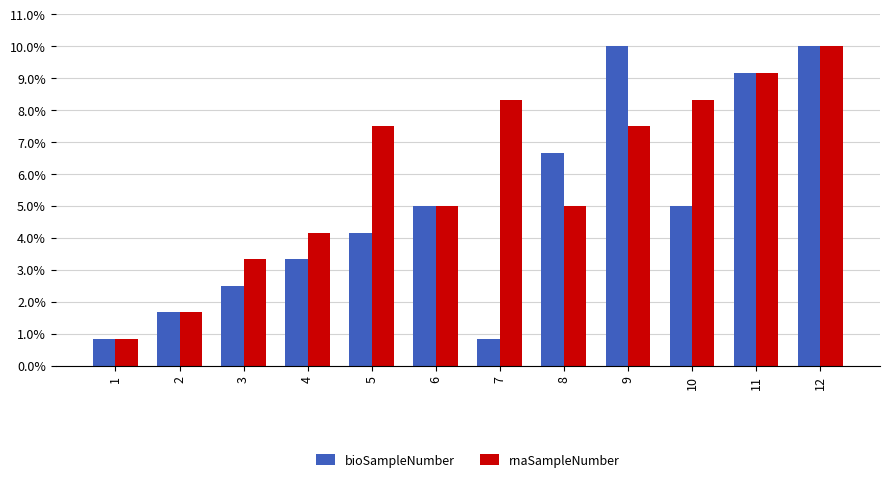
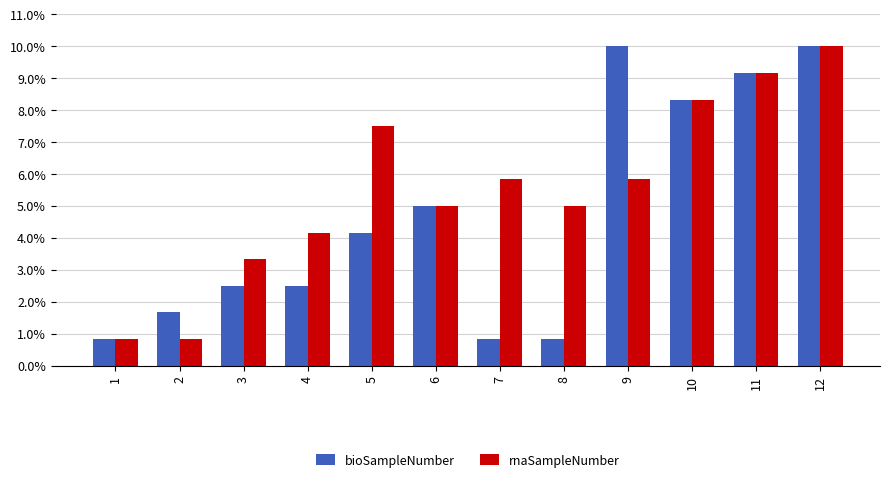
  {
    "bioSampleNumber": {
      "1": "0.8%",
      "2": "1.7%",
      "3": "2.5%",
-     "4": "3.3%",
+     "4": "2.5%",
      "5": "4.2%",
      "6": "5.0%",
      "7": "0.8%",
-     "8": "6.7%",
+     "8": "0.8%",
      "9": "10.0%",
-     "10": "5.0%",
+     "10": "8.3%",
      "11": "9.2%",
      "12": "10.0%"
    },
    "rnaSampleNumber": {
      "1": "0.8%",
-     "2": "1.7%",
+     "2": "0.8%",
      "3": "3.3%",
      "4": "4.2%",
      "5": "7.5%",
      "6": "5.0%",
-     "7": "8.3%",
+     "7": "5.8%",
      "8": "5.0%",
-     "9": "7.5%",
+     "9": "5.8%",
      "10": "8.3%",
      "11": "9.2%",
      "12": "10.0%"
    }
  }
